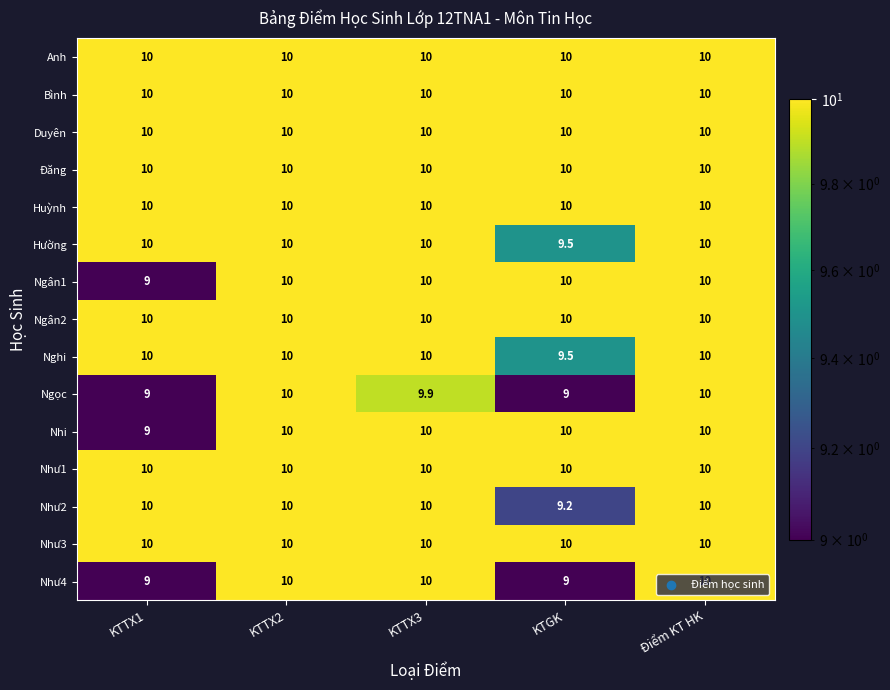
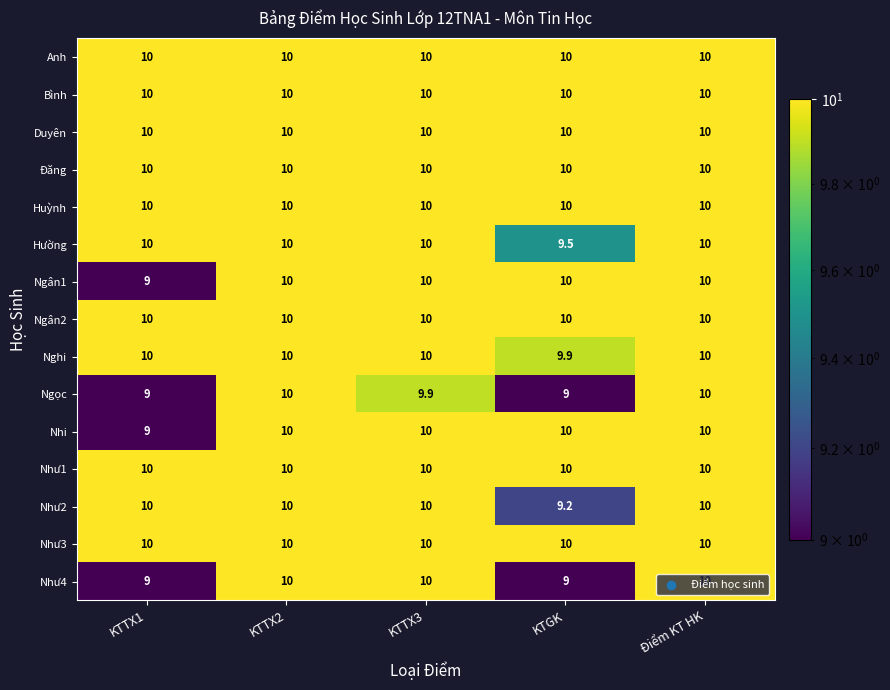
  {
    "Anh": {
      "KTTX1": 10,
      "KTTX2": 10,
      "KTTX3": 10,
      "KTGK": 10,
      "Điểm KT HK": 10
    },
    "Bình": {
      "KTTX1": 10,
      "KTTX2": 10,
      "KTTX3": 10,
      "KTGK": 10,
      "Điểm KT HK": 10
    },
    "Duyên": {
      "KTTX1": 10,
      "KTTX2": 10,
      "KTTX3": 10,
      "KTGK": 10,
      "Điểm KT HK": 10
    },
    "Đăng": {
      "KTTX1": 10,
      "KTTX2": 10,
      "KTTX3": 10,
      "KTGK": 10,
      "Điểm KT HK": 10
    },
    "Huỳnh": {
      "KTTX1": 10,
      "KTTX2": 10,
      "KTTX3": 10,
      "KTGK": 10,
      "Điểm KT HK": 10
    },
    "Hường": {
      "KTTX1": 10,
      "KTTX2": 10,
      "KTTX3": 10,
      "KTGK": 9.5,
      "Điểm KT HK": 10
    },
    "Ngân1": {
      "KTTX1": 9,
      "KTTX2": 10,
      "KTTX3": 10,
      "KTGK": 10,
      "Điểm KT HK": 10
    },
    "Ngân2": {
      "KTTX1": 10,
      "KTTX2": 10,
      "KTTX3": 10,
      "KTGK": 10,
      "Điểm KT HK": 10
    },
    "Nghi": {
      "KTTX1": 10,
      "KTTX2": 10,
      "KTTX3": 10,
-     "KTGK": 9.5,
+     "KTGK": 9.9,
      "Điểm KT HK": 10
    },
    "Ngọc": {
      "KTTX1": 9,
      "KTTX2": 10,
      "KTTX3": 9.9,
      "KTGK": 9,
      "Điểm KT HK": 10
    },
    "Nhi": {
      "KTTX1": 9,
      "KTTX2": 10,
      "KTTX3": 10,
      "KTGK": 10,
      "Điểm KT HK": 10
    },
    "Như1": {
      "KTTX1": 10,
      "KTTX2": 10,
      "KTTX3": 10,
      "KTGK": 10,
      "Điểm KT HK": 10
    },
    "Như2": {
      "KTTX1": 10,
      "KTTX2": 10,
      "KTTX3": 10,
      "KTGK": 9.2,
      "Điểm KT HK": 10
    },
    "Như3": {
      "KTTX1": 10,
      "KTTX2": 10,
      "KTTX3": 10,
      "KTGK": 10,
      "Điểm KT HK": 10
    },
    "Như4": {
      "KTTX1": 9,
      "KTTX2": 10,
      "KTTX3": 10,
      "KTGK": 9
    }
  }
